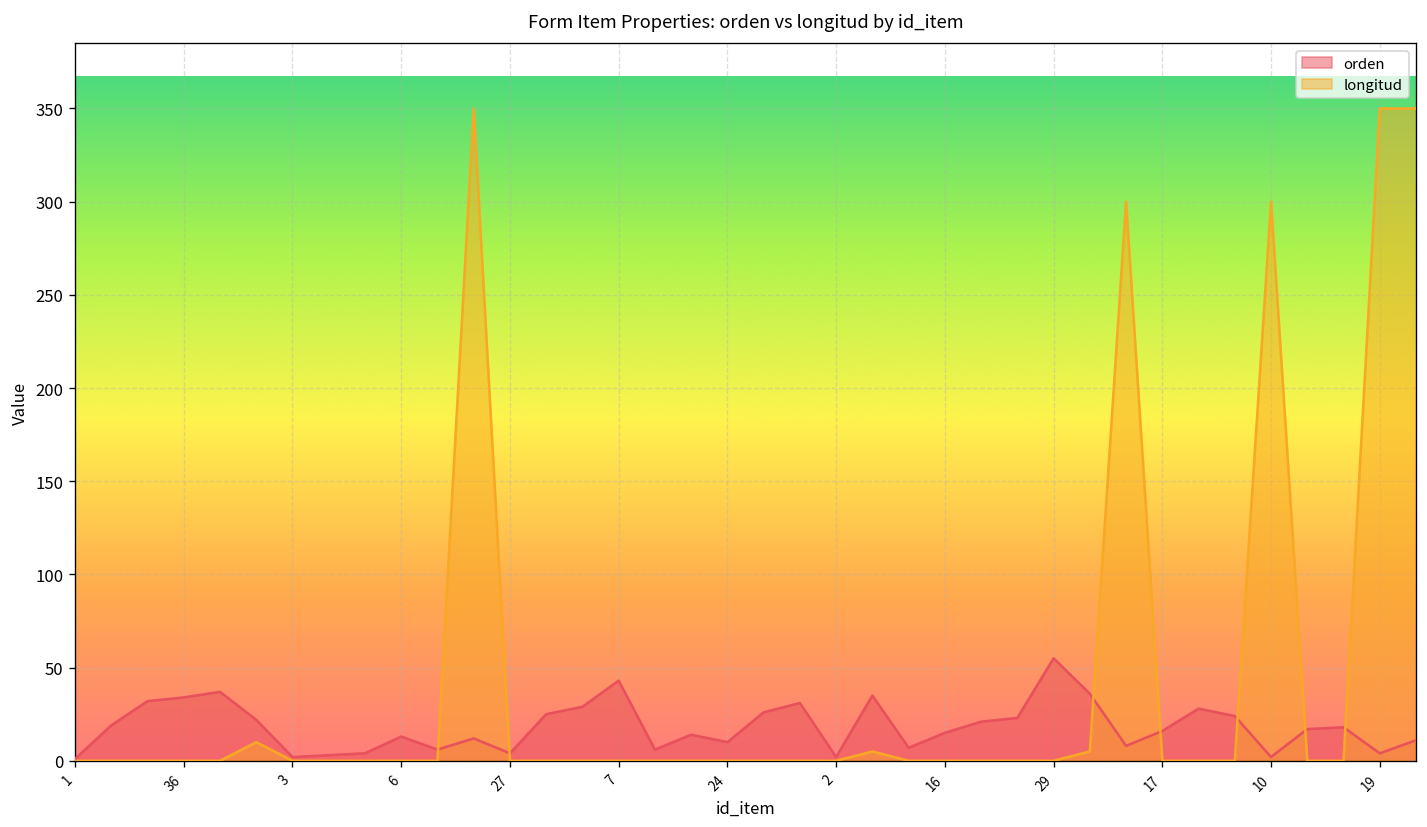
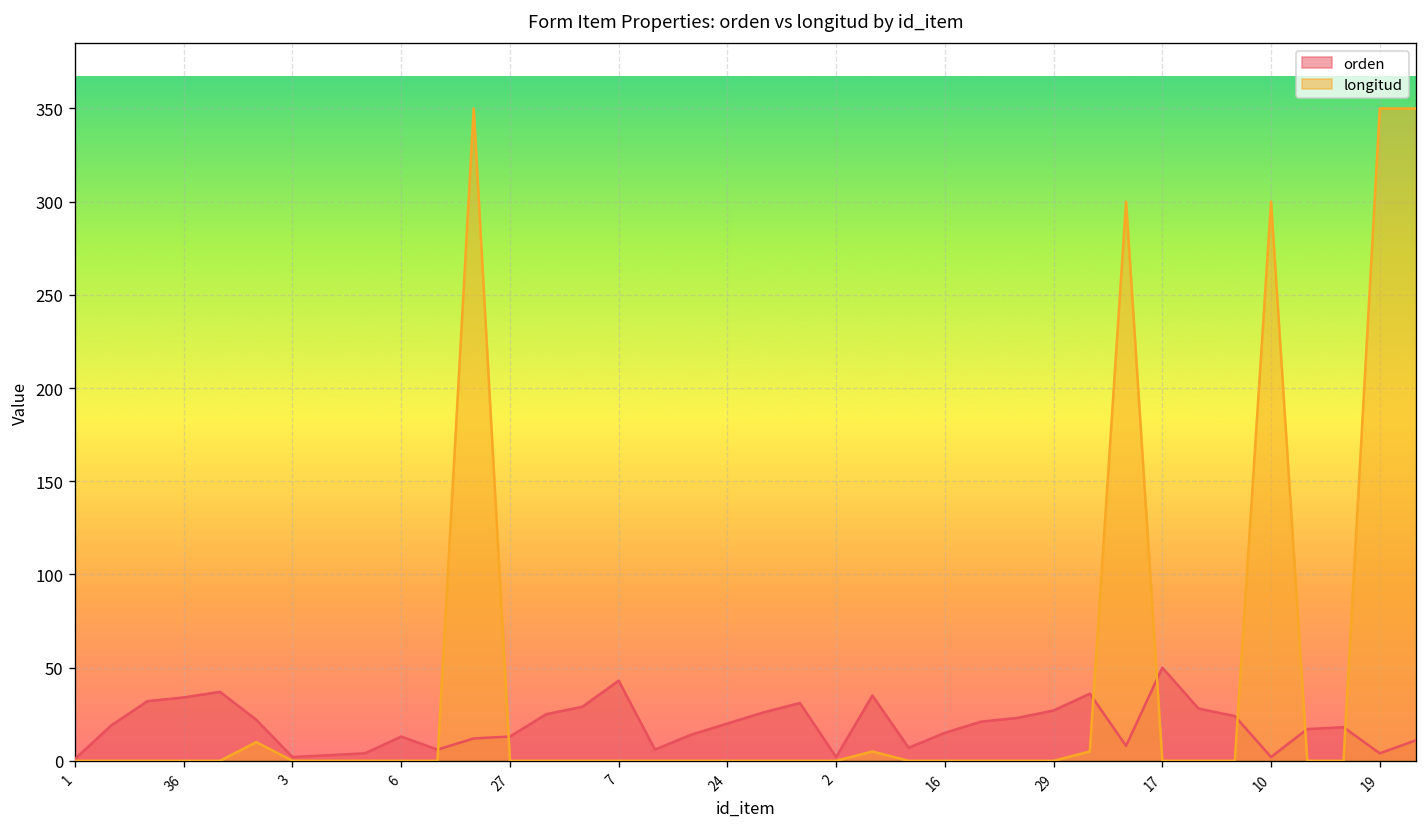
  {
    "orden": {
      "36": 34,
      "3": 2,
      "6": 13,
-     "27": 4,
+     "27": 13,
      "7": 43,
-     "24": 10,
+     "24": 20,
      "2": 2,
      "16": 15,
-     "29": 55,
-     "17": 16,
+     "29": 27,
+     "17": 50,
      "10": 2,
      "19": 4
    },
    "longitud": {
      "36": 0,
      "3": 0,
      "6": 0,
      "27": 0,
      "7": 0,
      "24": 0,
      "2": 0,
      "16": 0,
      "29": 0,
      "17": 0,
      "10": 300,
      "19": 350
    }
  }
